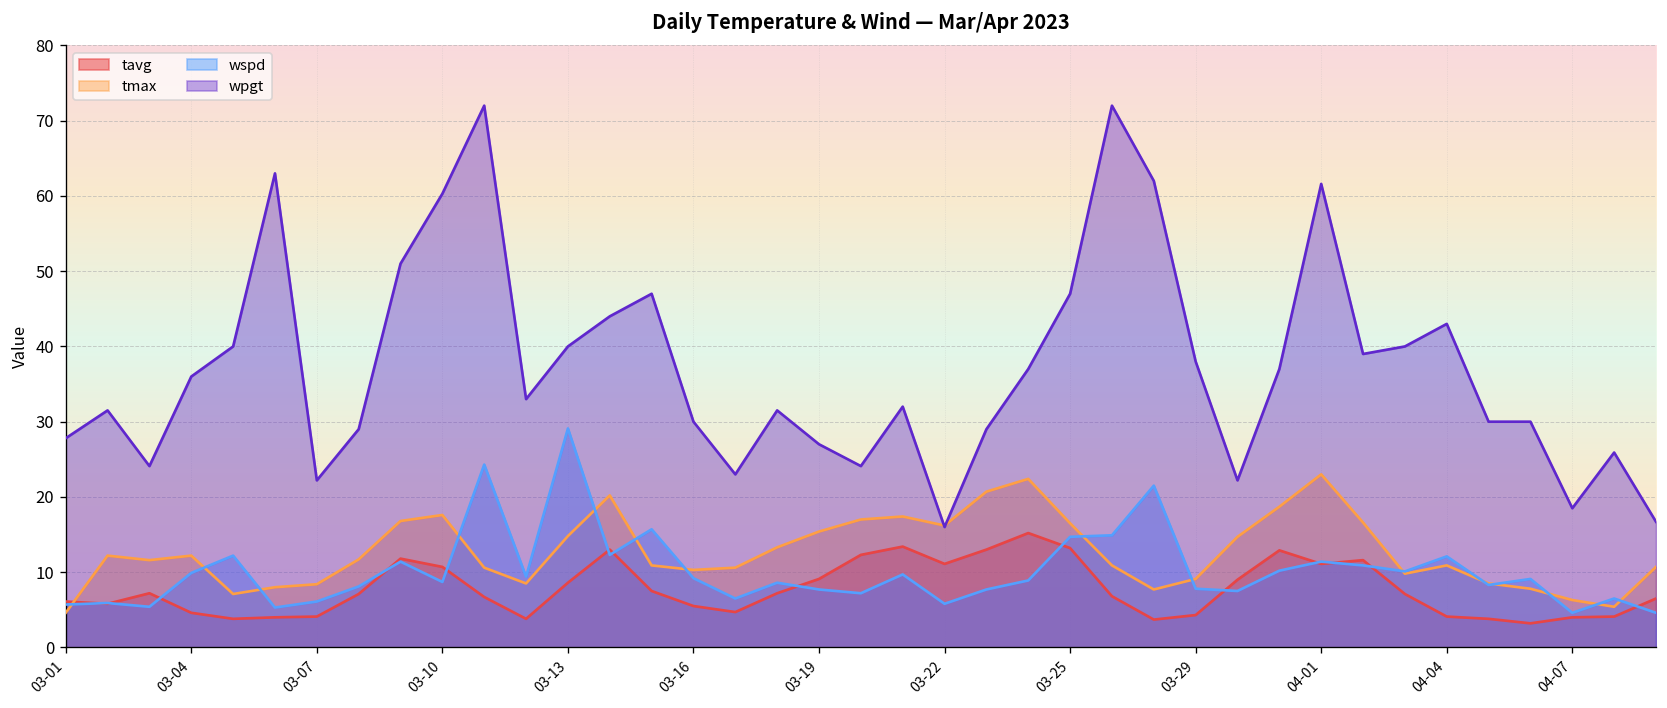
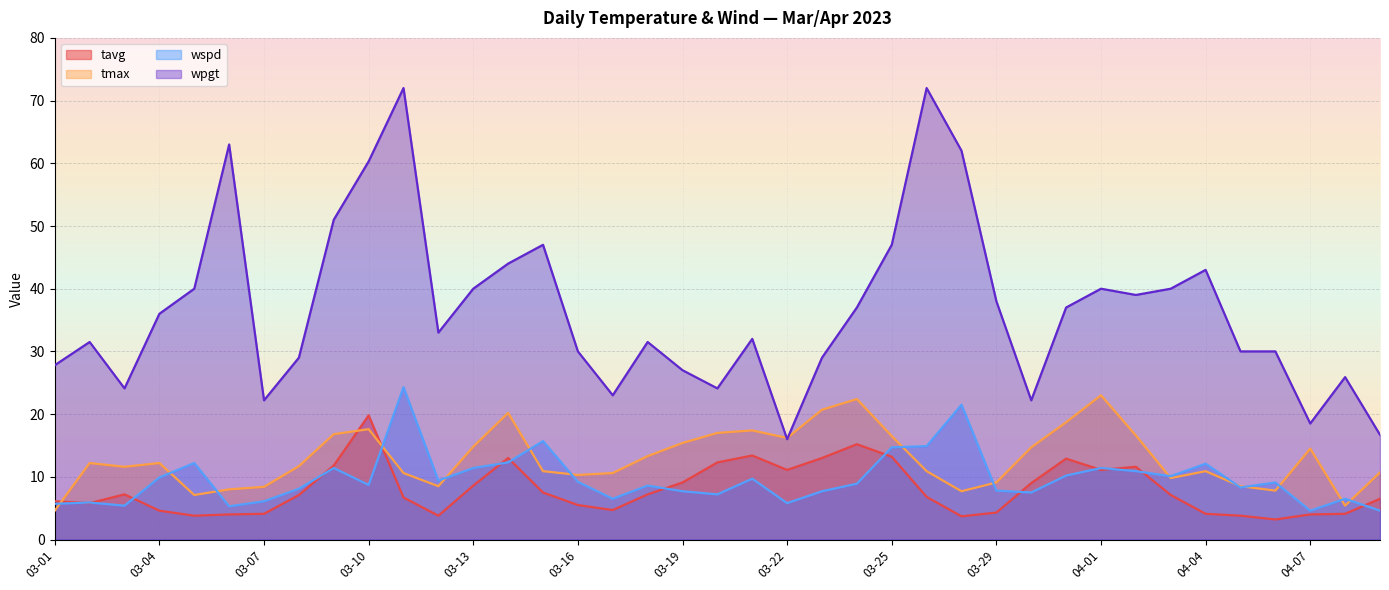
  {
    "tavg": {
      "03-04": 5,
      "03-07": 4,
-     "03-10": 11,
+     "03-10": 20,
      "03-13": 9,
      "03-16": 6,
      "03-19": 9,
      "03-22": 11,
      "03-25": 13,
      "03-29": 4,
      "04-04": 4,
      "04-07": 4
    },
    "tmax": {
      "03-01": 5,
      "03-04": 12,
      "03-07": 8,
      "03-10": 18,
      "03-13": 15,
      "03-16": 10,
      "03-19": 15,
      "03-25": 17,
      "03-29": 9,
      "04-01": 23,
      "04-04": 11,
-     "04-07": 6
+     "04-07": 15
    },
    "wspd": {
      "03-04": 10,
      "03-07": 6,
      "03-10": 9,
-     "03-13": 29,
+     "03-13": 11,
      "03-16": 9,
      "03-19": 8,
      "03-22": 6,
      "03-25": 15,
      "03-29": 8,
      "04-04": 12,
      "04-07": 5
    },
    "wpgt": {
      "03-01": 28,
      "03-04": 36,
      "03-07": 22,
      "03-10": 60,
      "03-13": 40,
      "03-16": 30,
      "03-19": 27,
      "03-25": 47,
      "03-29": 38,
-     "04-01": 62,
+     "04-01": 40,
      "04-04": 43,
      "04-07": 19
    }
  }
